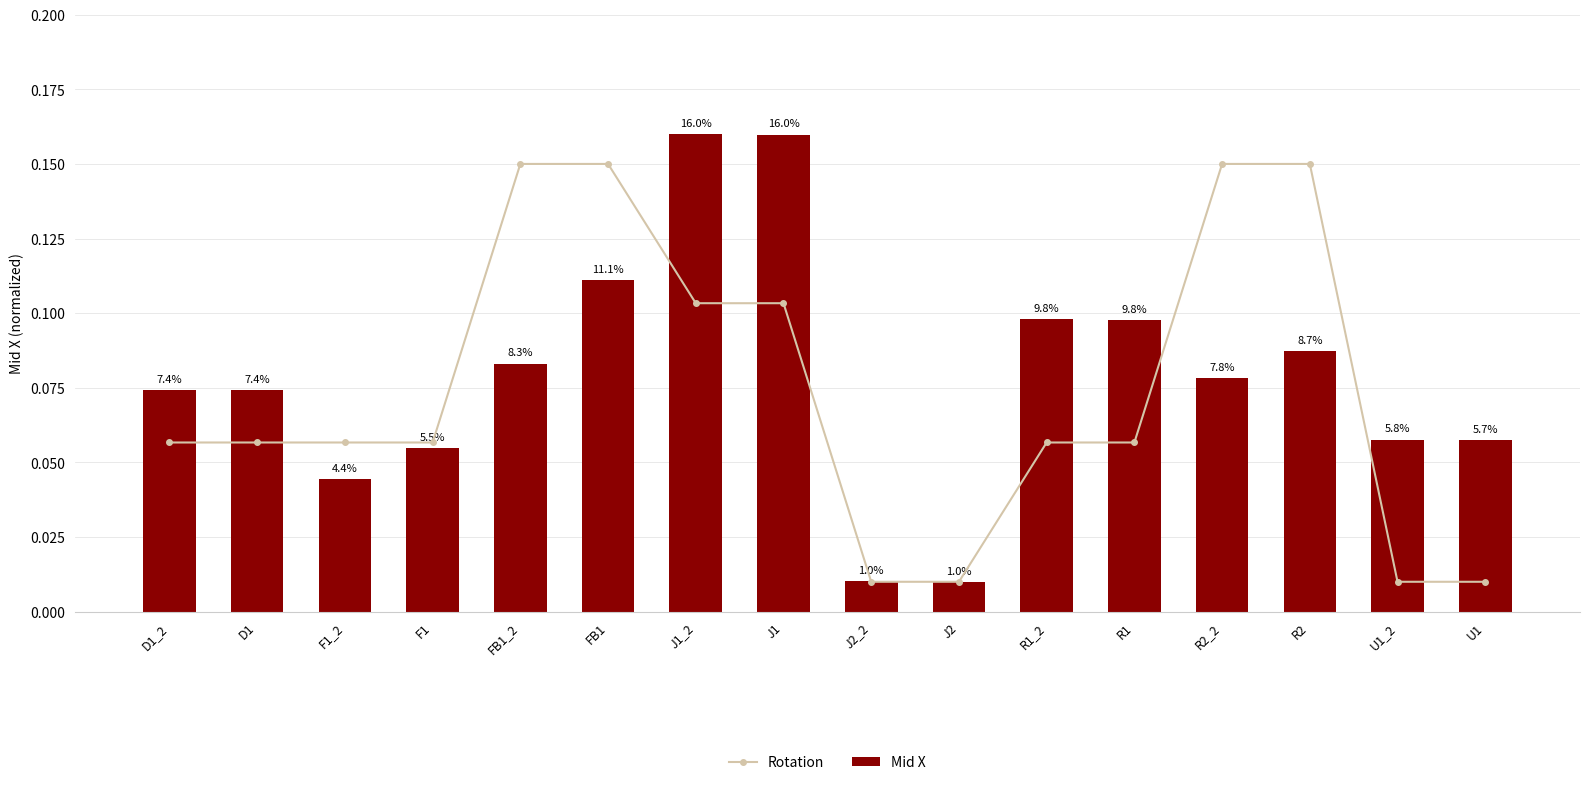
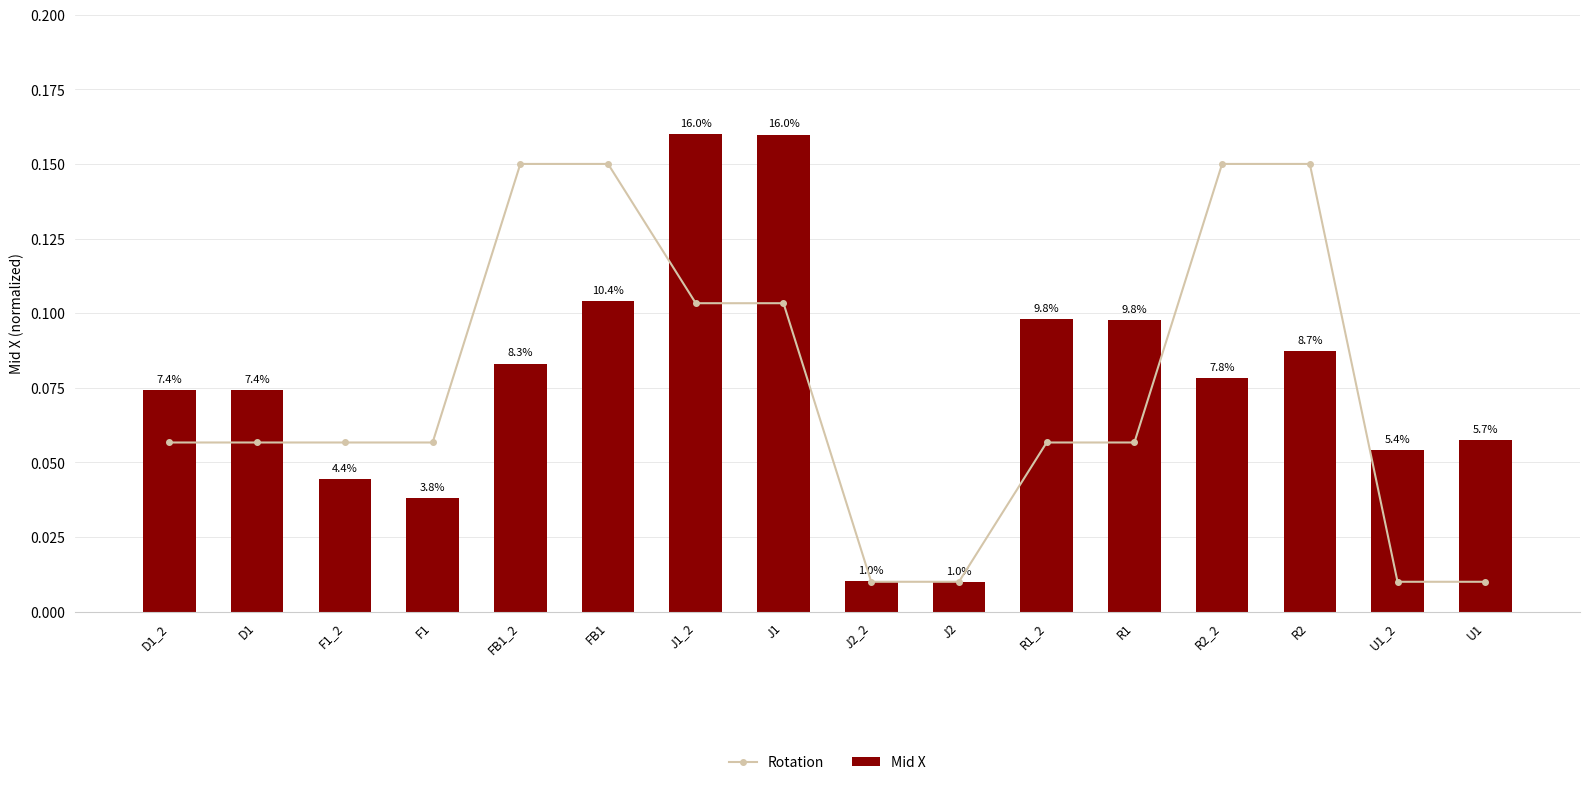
  {
    "Mid X": {
      "D1_2": "7.4%",
      "D1": "7.4%",
      "F1_2": "4.4%",
-     "F1": "5.5%",
+     "F1": "3.8%",
      "FB1_2": "8.3%",
-     "FB1": "11.1%",
+     "FB1": "10.4%",
      "J1_2": "16.0%",
      "J1": "16.0%",
      "J2_2": "1.0%",
      "J2": "1.0%",
      "R1_2": "9.8%",
      "R1": "9.8%",
      "R2_2": "7.8%",
      "R2": "8.7%",
-     "U1_2": "5.8%",
+     "U1_2": "5.4%",
      "U1": "5.7%"
    },
    "Rotation": {
      "J2_2": "1.0%",
      "J2": "1.0%"
    }
  }
